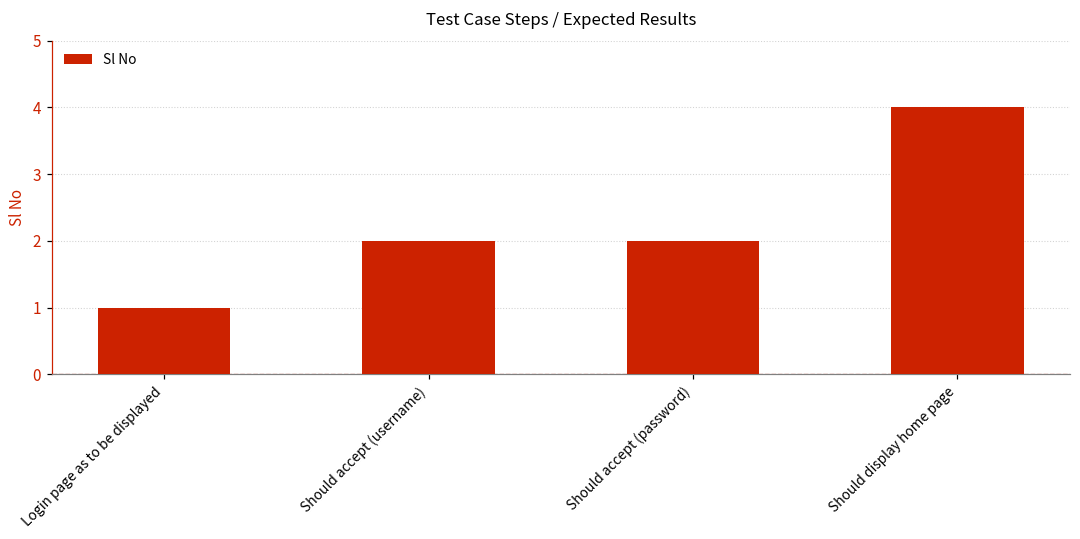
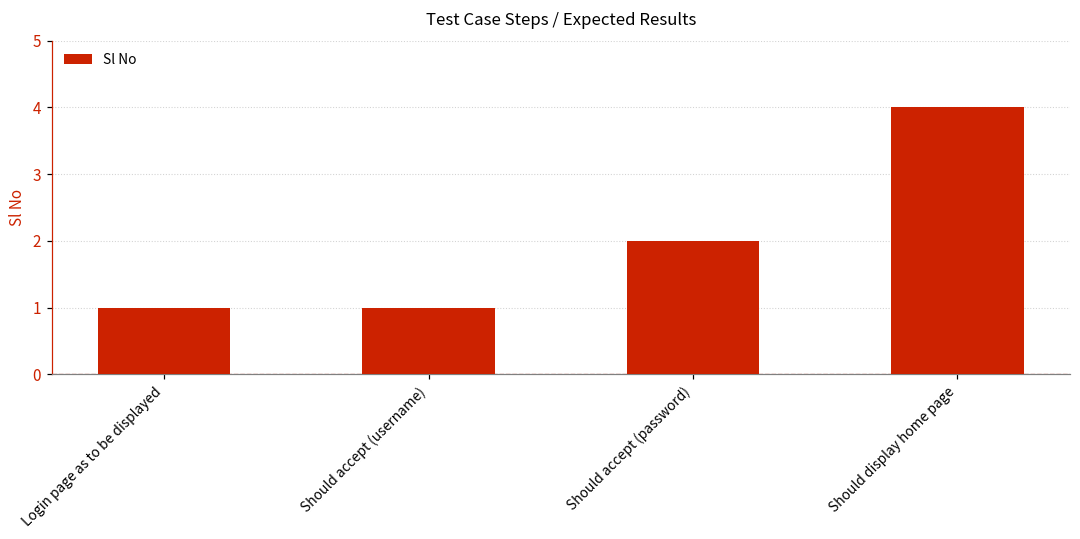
  {
    "Login page as to be displayed": 1,
-   "Should accept (username)": 2,
+   "Should accept (username)": 1,
    "Should accept (password)": 2,
    "Should display home page": 4
  }
